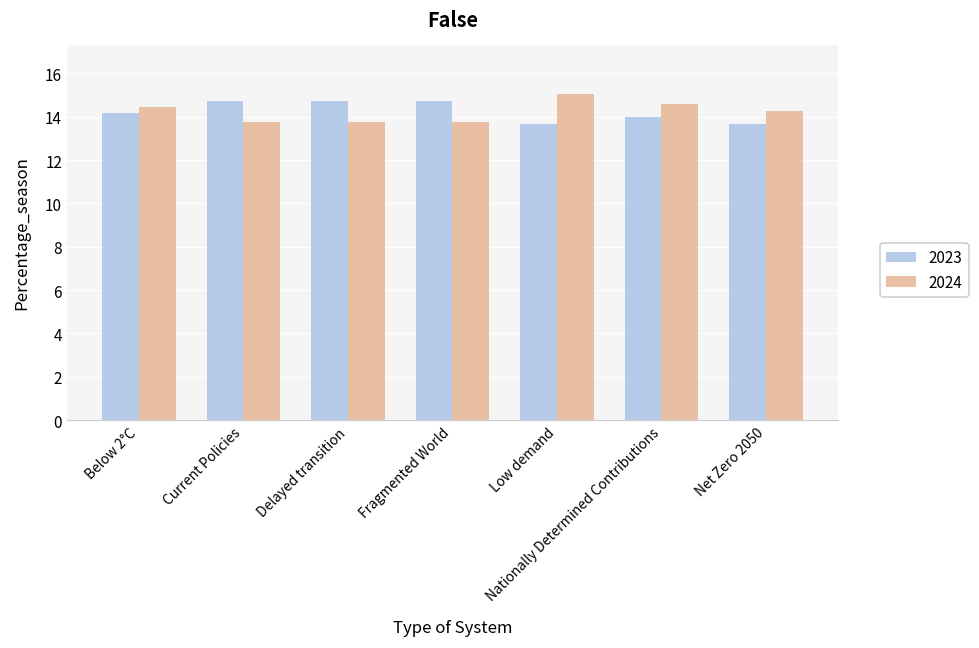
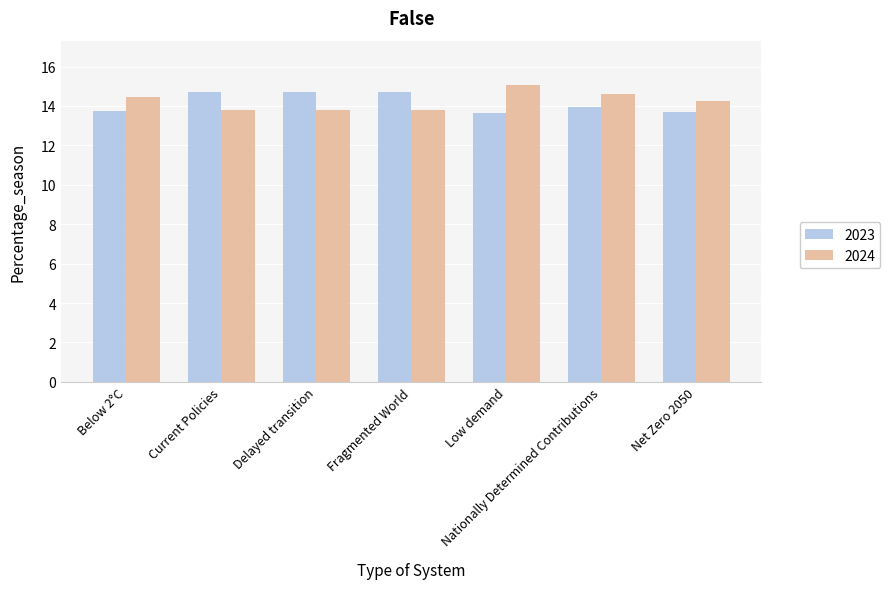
  {
    "2023": {
-     "Below 2°C": 14.2,
+     "Below 2°C": 13.7,
      "Current Policies": 14.7,
      "Delayed transition": 14.7,
      "Fragmented World": 14.7,
      "Low demand": 13.6,
      "Nationally Determined Contributions": 14.0,
      "Net Zero 2050": 13.7
    },
    "2024": {
      "Below 2°C": 14.4,
      "Current Policies": 13.8,
      "Delayed transition": 13.8,
      "Fragmented World": 13.8,
      "Low demand": 15.1,
      "Nationally Determined Contributions": 14.6,
      "Net Zero 2050": 14.2
    }
  }
